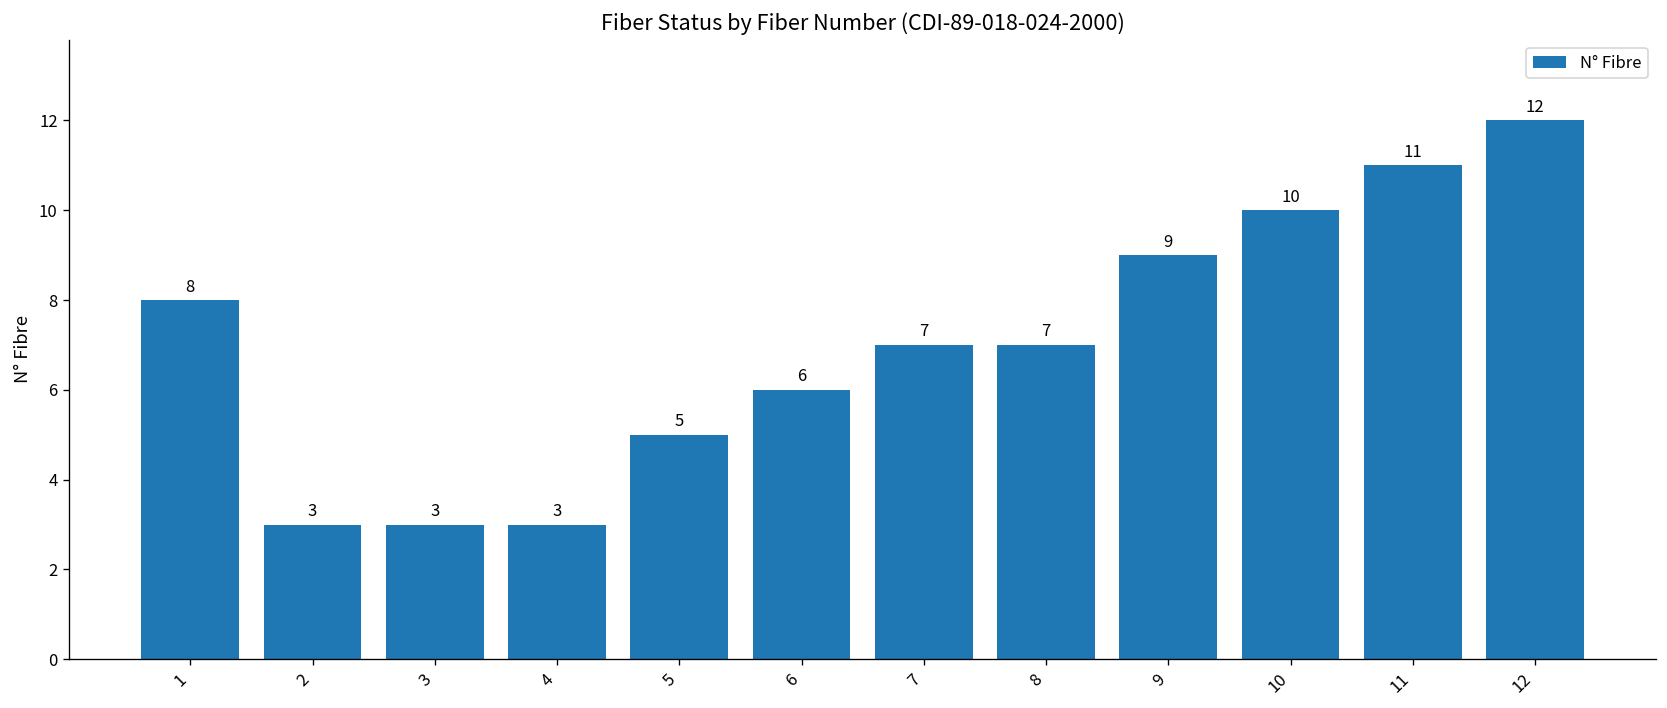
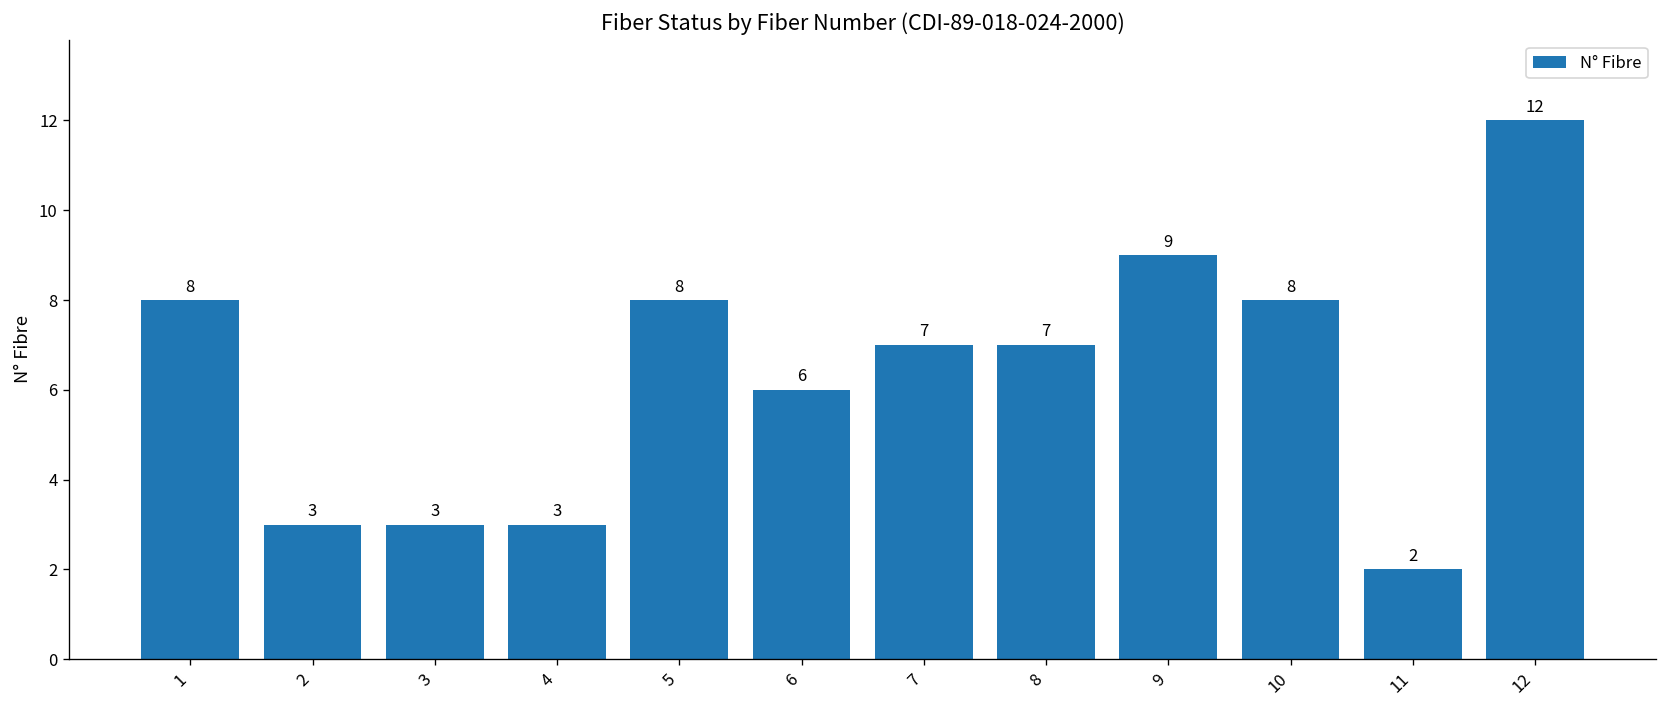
  {
    "1": 8,
    "2": 3,
    "3": 3,
    "4": 3,
-   "5": 5,
+   "5": 8,
    "6": 6,
    "7": 7,
    "8": 7,
    "9": 9,
-   "10": 10,
-   "11": 11,
+   "10": 8,
+   "11": 2,
    "12": 12
  }
